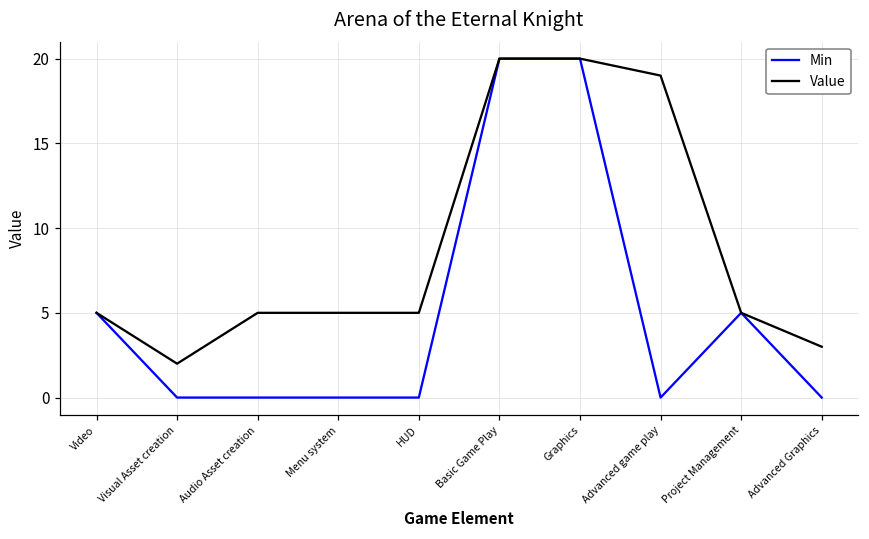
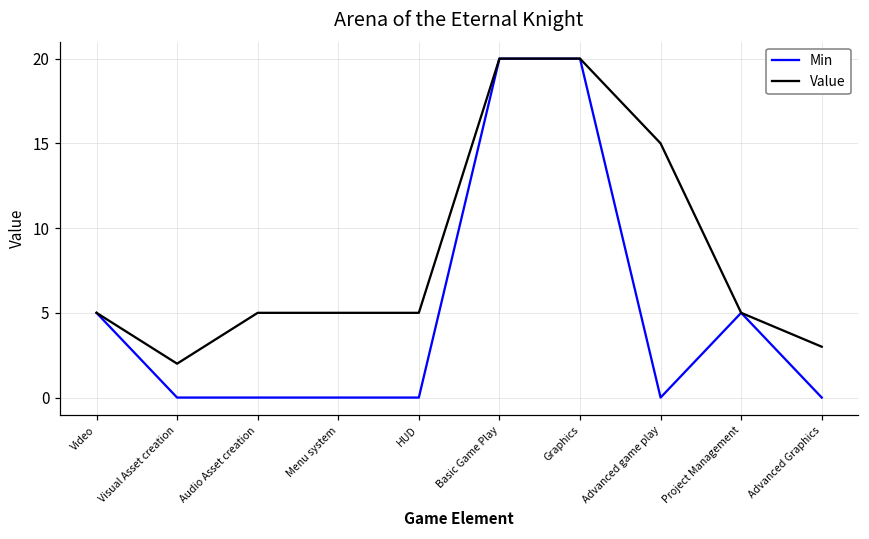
  {
    "Min": {
      "Visual Asset creation": 0,
      "Audio Asset creation": 0,
      "Menu system": 0,
      "HUD": 0,
      "Advanced game play": 0,
      "Advanced Graphics": 0
    },
    "Value": {
      "Visual Asset creation": 2,
      "Audio Asset creation": 5,
      "Menu system": 5,
      "HUD": 5,
-     "Advanced game play": 19,
+     "Advanced game play": 15,
      "Advanced Graphics": 3
    }
  }
